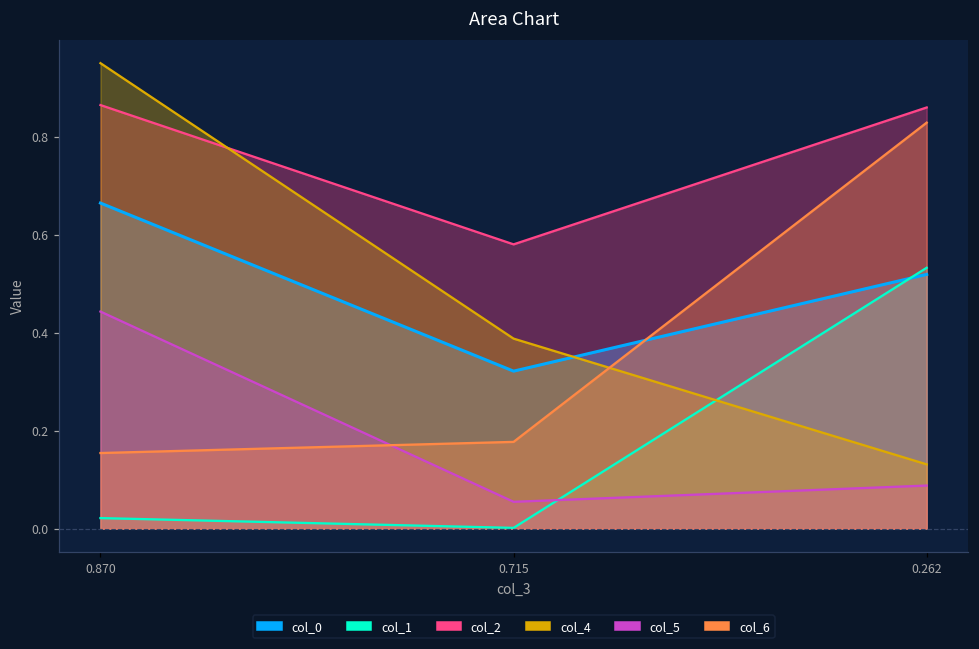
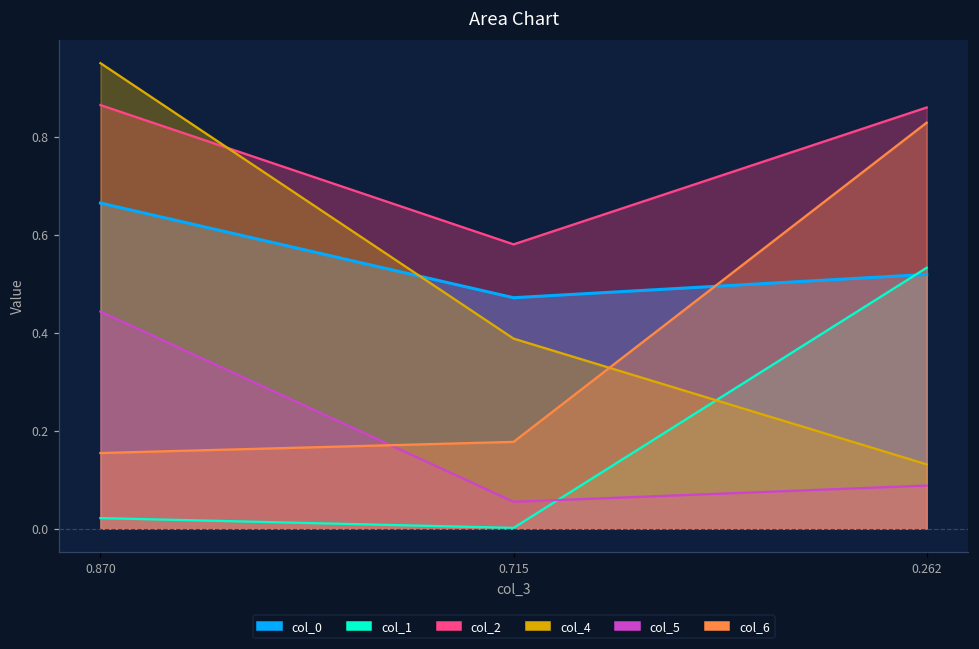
  {
    "col_0": {
      "0.870": 0.66,
-     "0.715": 0.32,
+     "0.715": 0.47,
      "0.262": 0.52
    },
    "col_1": {
      "0.870": 0.02,
      "0.715": 0.00,
      "0.262": 0.53
    }
  }
